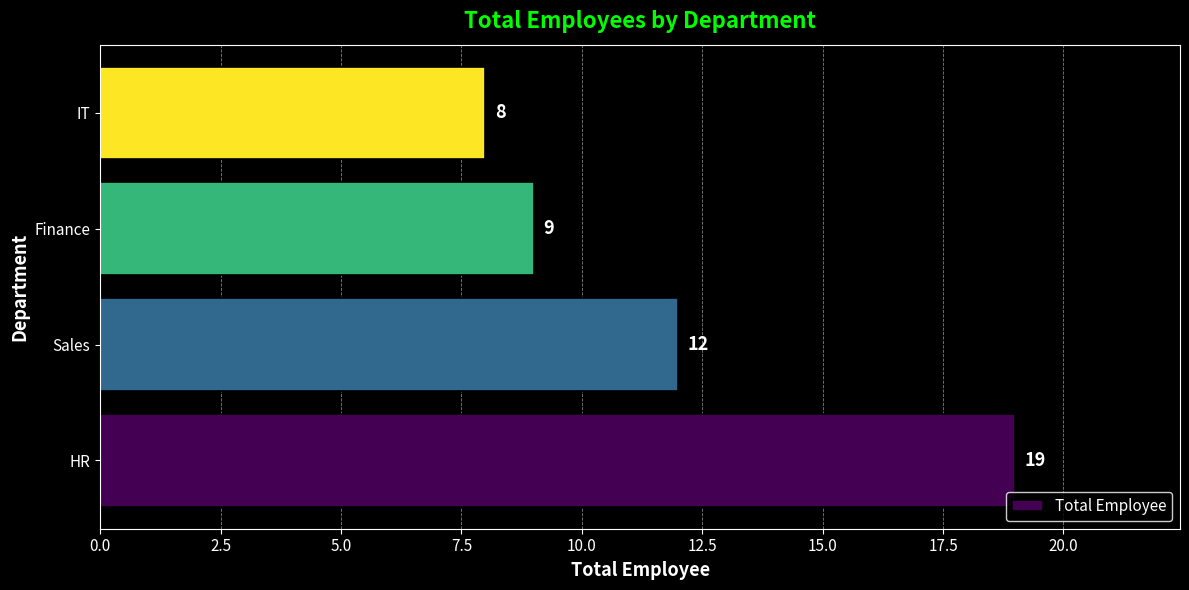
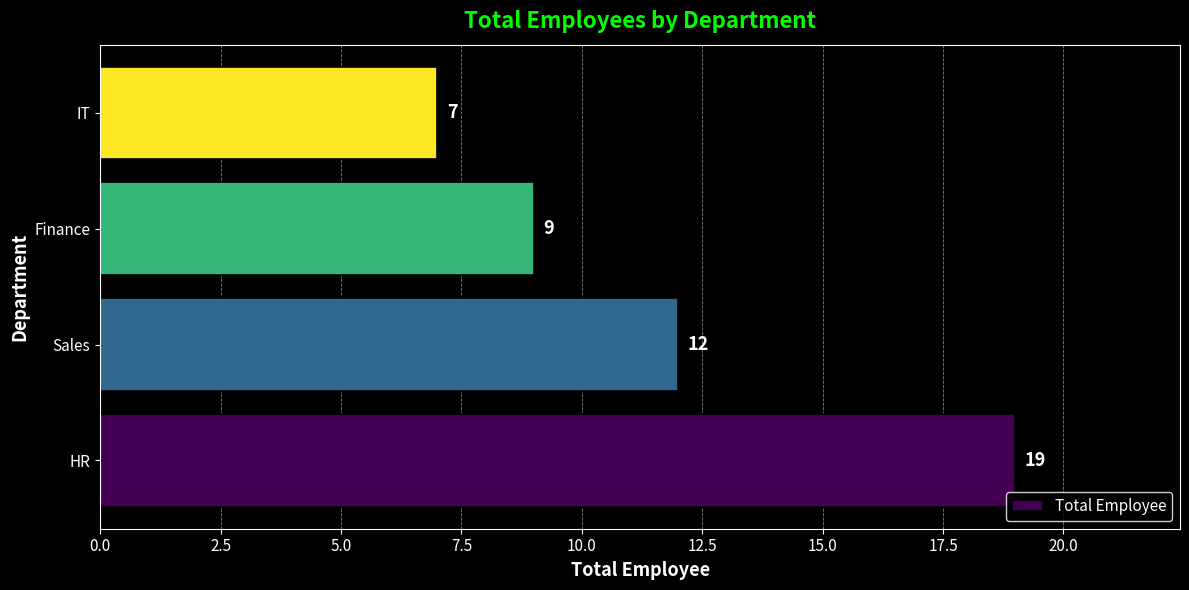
  {
-   "IT": 8,
+   "IT": 7,
    "Finance": 9,
    "Sales": 12,
    "HR": 19
  }
